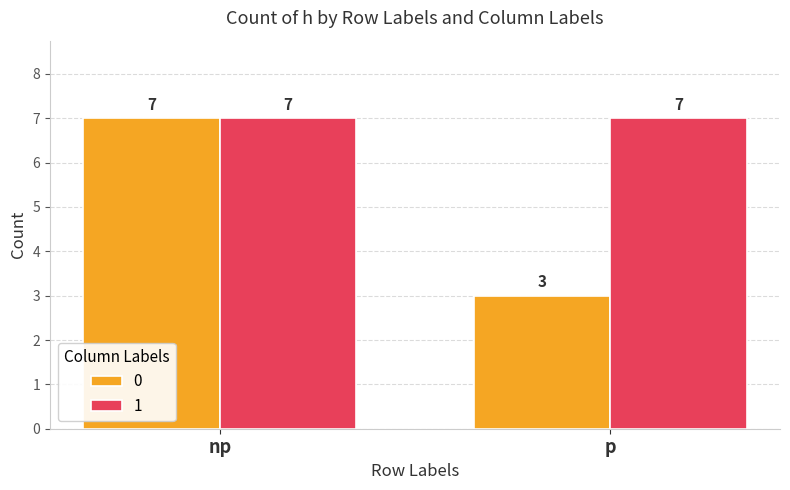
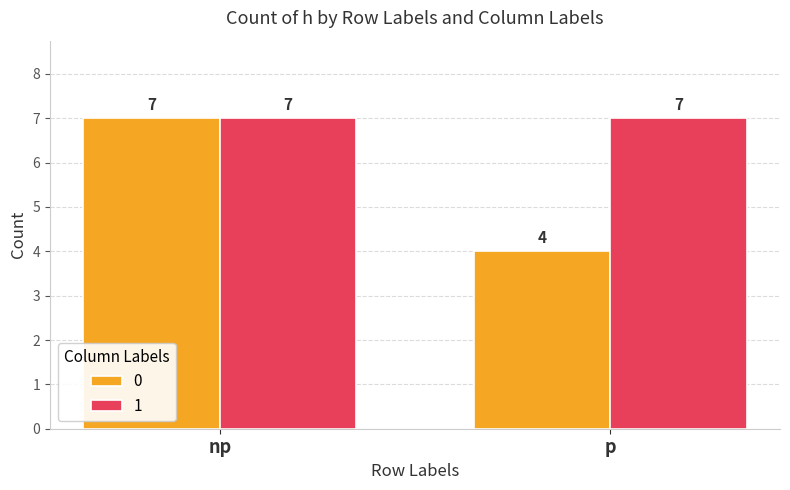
  {
    "0": {
      "np": 7,
-     "p": 3
+     "p": 4
    },
    "1": {
      "np": 7,
      "p": 7
    }
  }
